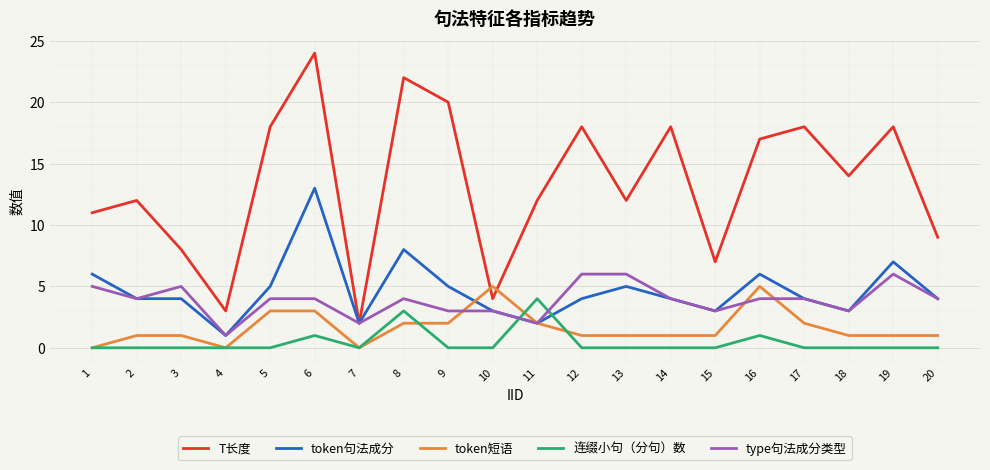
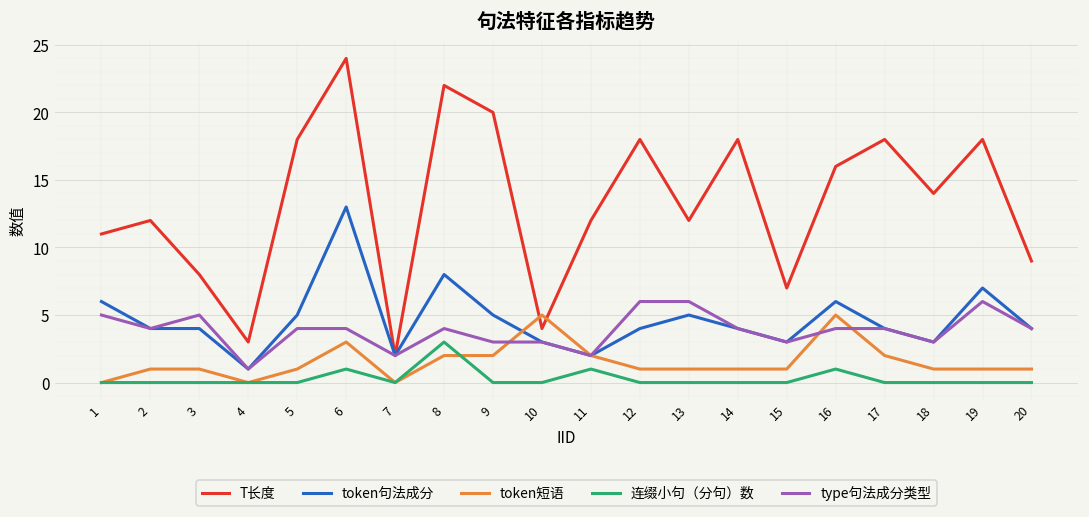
  {
    "T长度": {
      "1": 11,
      "2": 12,
      "3": 8,
      "4": 3,
      "5": 18,
      "6": 24,
      "8": 22,
      "9": 20,
      "10": 4,
      "11": 12,
      "12": 18,
      "13": 12,
      "14": 18,
      "15": 7,
-     "16": 17,
+     "16": 16,
      "17": 18,
      "18": 14,
      "19": 18,
      "20": 9
    },
    "token句法成分": {
      "1": 6,
      "3": 4,
      "5": 5,
      "6": 13,
      "8": 8,
      "9": 5,
      "12": 4,
      "13": 5,
      "16": 6,
      "19": 7
    },
    "token短语": {
      "2": 1,
      "3": 1,
-     "5": 3,
+     "5": 1,
      "6": 3,
      "8": 2,
      "9": 2,
      "10": 5,
      "12": 1,
      "13": 1,
      "14": 1,
      "15": 1,
      "16": 5,
      "17": 2,
      "18": 1,
      "19": 1,
      "20": 1
    },
    "连缀小句（分句）数": {
      "2": 0,
      "3": 0,
      "5": 0,
      "6": 1,
      "8": 3,
      "9": 0,
      "10": 0,
-     "11": 4,
+     "11": 1,
      "12": 0,
      "13": 0,
      "14": 0,
      "15": 0,
      "16": 1,
      "17": 0,
      "18": 0,
      "19": 0,
      "20": 0
    },
    "type句法成分类型": {
      "1": 5,
      "3": 5,
      "5": 4,
      "6": 4,
      "8": 4,
      "9": 3,
      "12": 6,
      "13": 6,
      "16": 4,
      "19": 6
    }
  }
